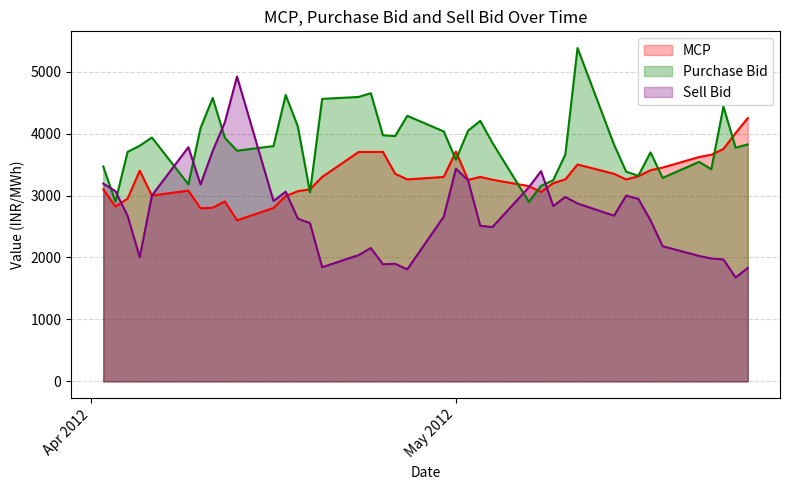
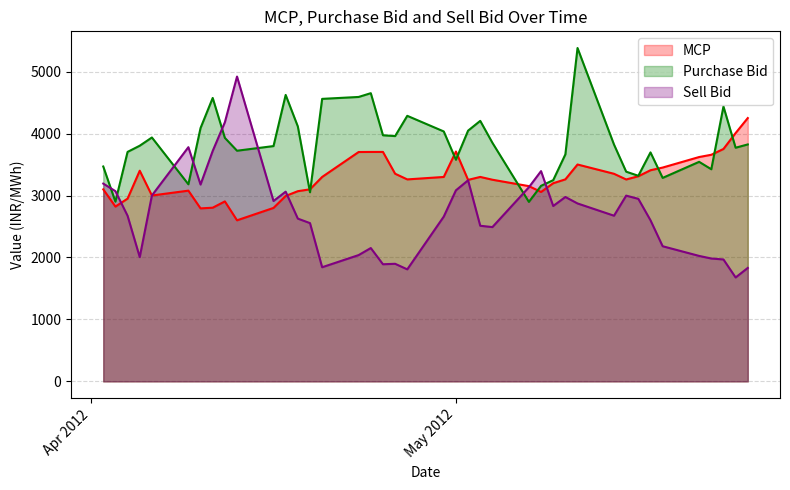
  {
    "MCP": {
      "May 2012": 3700
    },
    "Purchase Bid": {
      "May 2012": 3600
    },
    "Sell Bid": {
-     "May 2012": 3400
+     "May 2012": 3100
    }
  }
